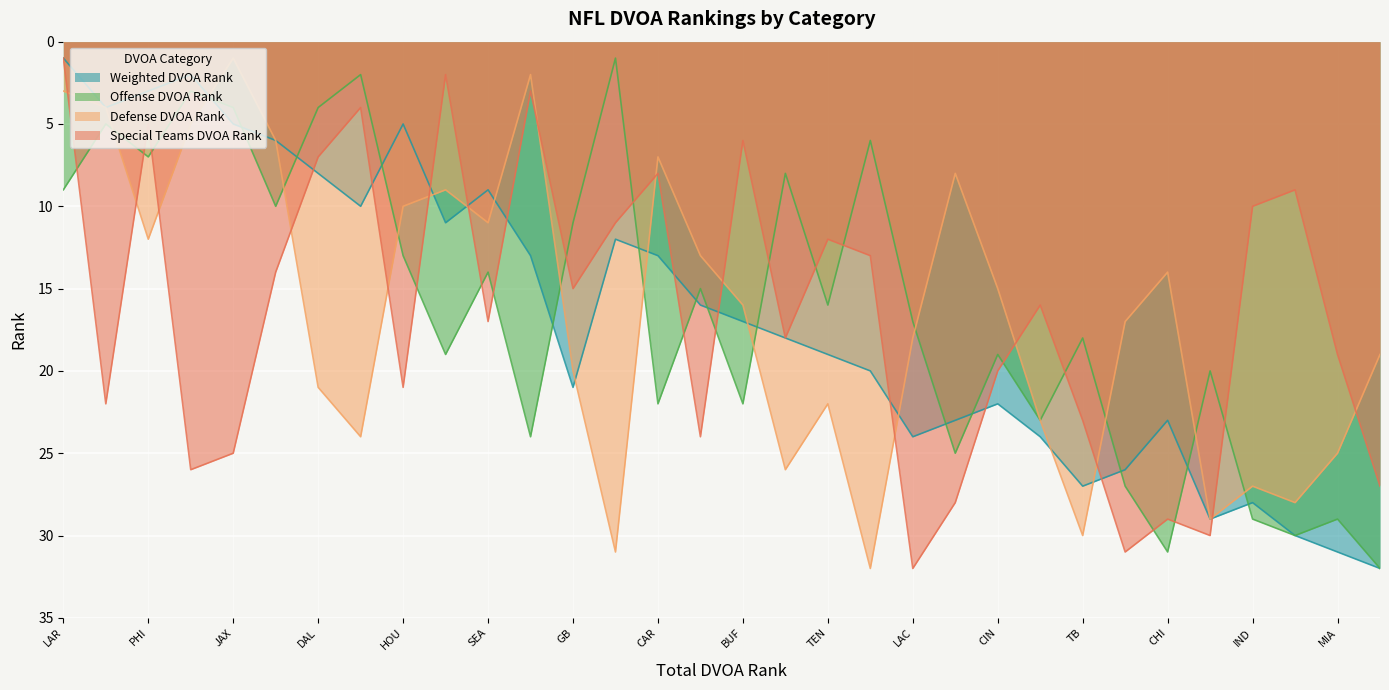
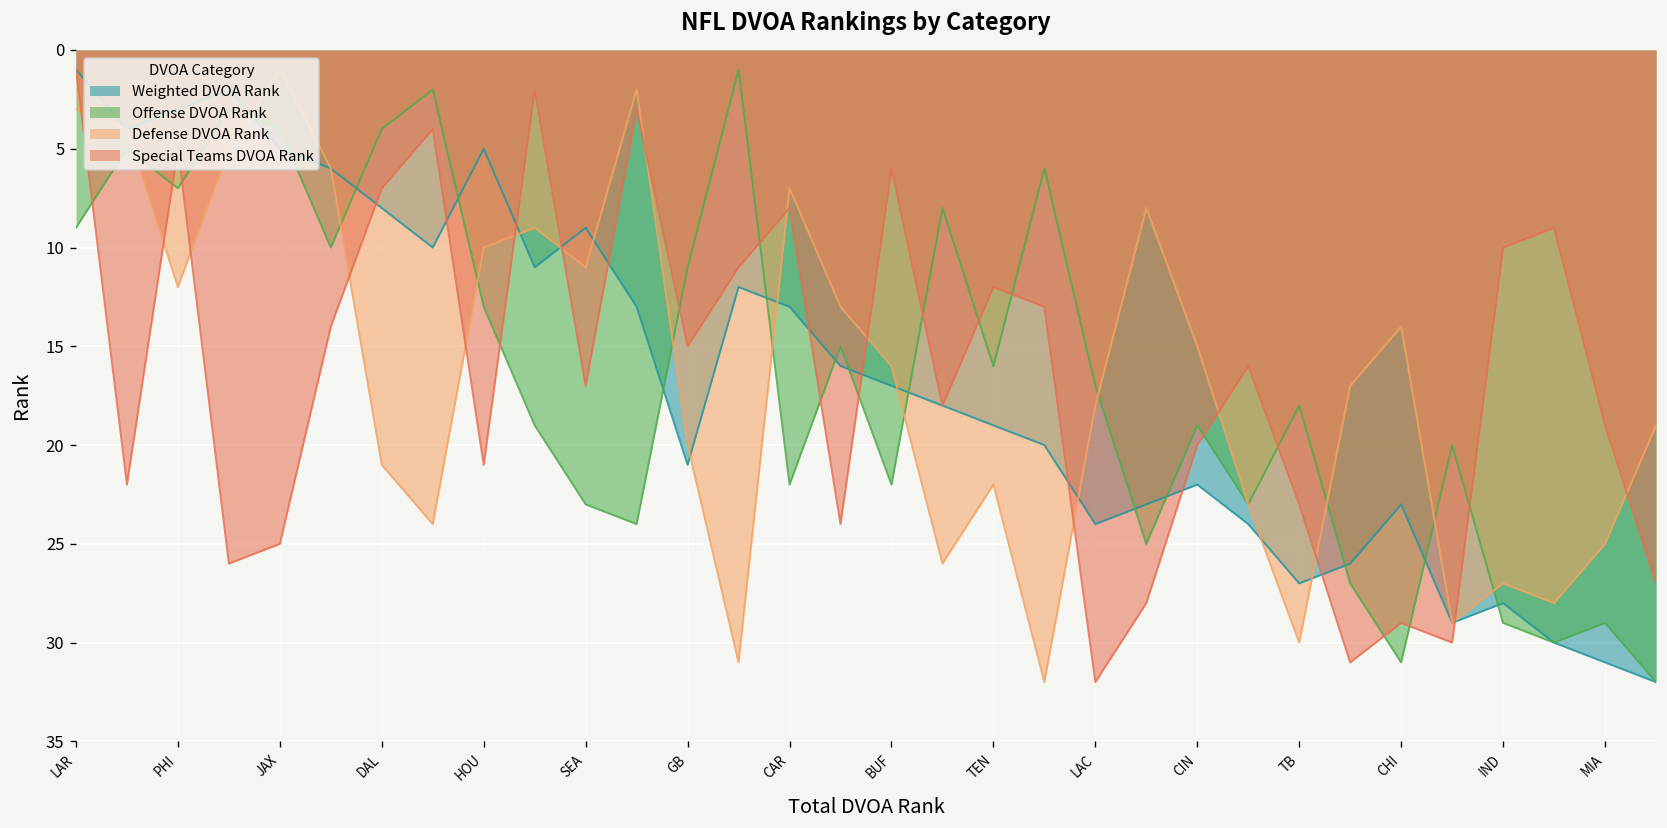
  {
    "Weighted DVOA Rank": {
      "DAL": 8,
      "HOU": 5,
      "SEA": 9,
      "GB": 21,
      "CAR": 13,
      "BUF": 17,
      "TEN": 19,
      "LAC": 24,
      "CIN": 22,
      "TB": 27,
      "CHI": 23,
      "IND": 28,
      "MIA": 31
    },
    "Offense DVOA Rank": {
      "LAR": 9,
      "PHI": 7,
      "DAL": 4,
      "HOU": 13,
-     "SEA": 14,
+     "SEA": 23,
      "GB": 11,
      "CAR": 22,
      "BUF": 22,
      "TEN": 16,
      "LAC": 17,
      "CIN": 19,
      "TB": 18,
      "CHI": 31,
      "IND": 29,
      "MIA": 29
    }
  }
